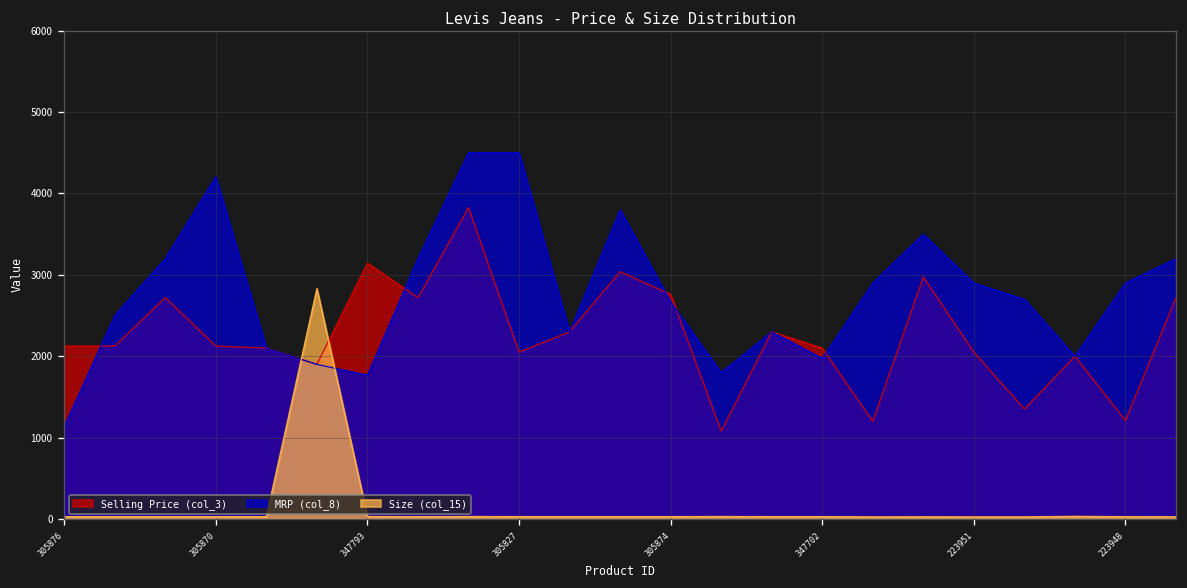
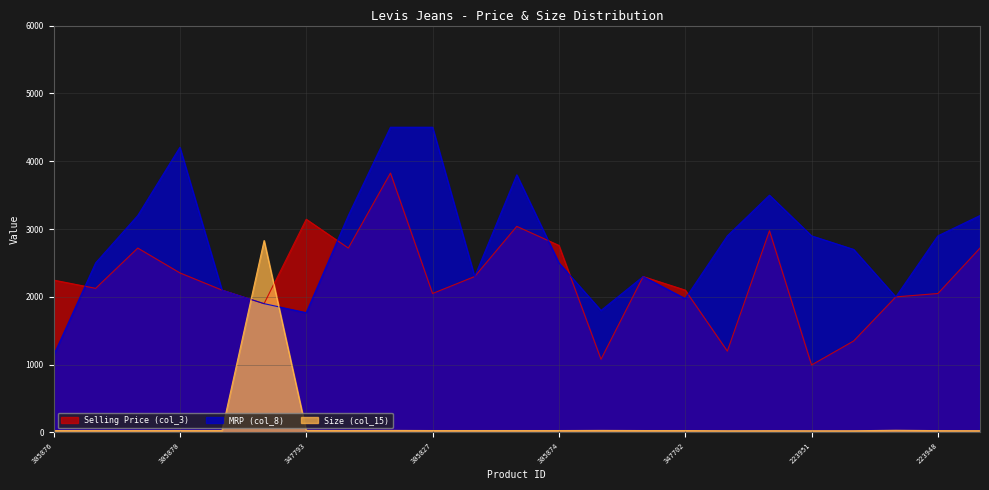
  {
    "Selling Price (col_3)": {
-     "305876": 2100,
-     "305870": 2100,
+     "305876": 2200,
+     "305870": 2400,
      "347793": 3100,
      "305827": 2000,
      "305874": 2800,
      "347702": 2100,
-     "223951": 2000,
-     "223948": 1200
+     "223951": 1000,
+     "223948": 2000
    },
    "MRP (col_8)": {
      "305876": 1100,
      "305870": 4200,
      "347793": 1800,
      "305827": 4500,
-     "305874": 2700,
+     "305874": 2500,
      "347702": 2000,
      "223951": 2900,
      "223948": 2900
    },
    "Size (col_15)": {
      "305876": 0,
      "305870": 0,
      "347793": 0,
      "305827": 0,
      "305874": 0,
      "347702": 0,
      "223951": 0,
      "223948": 0
    }
  }
